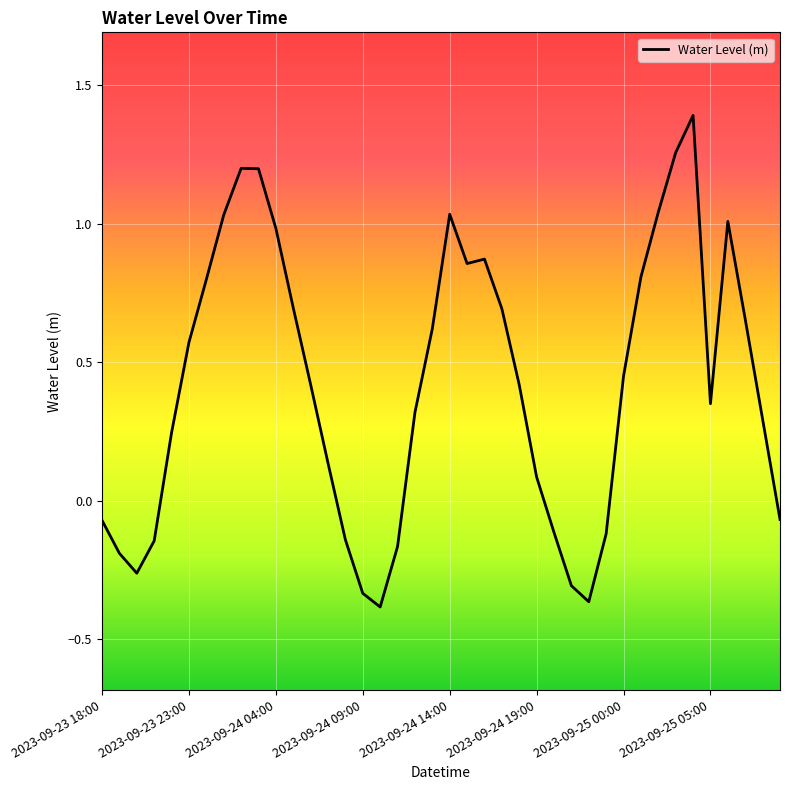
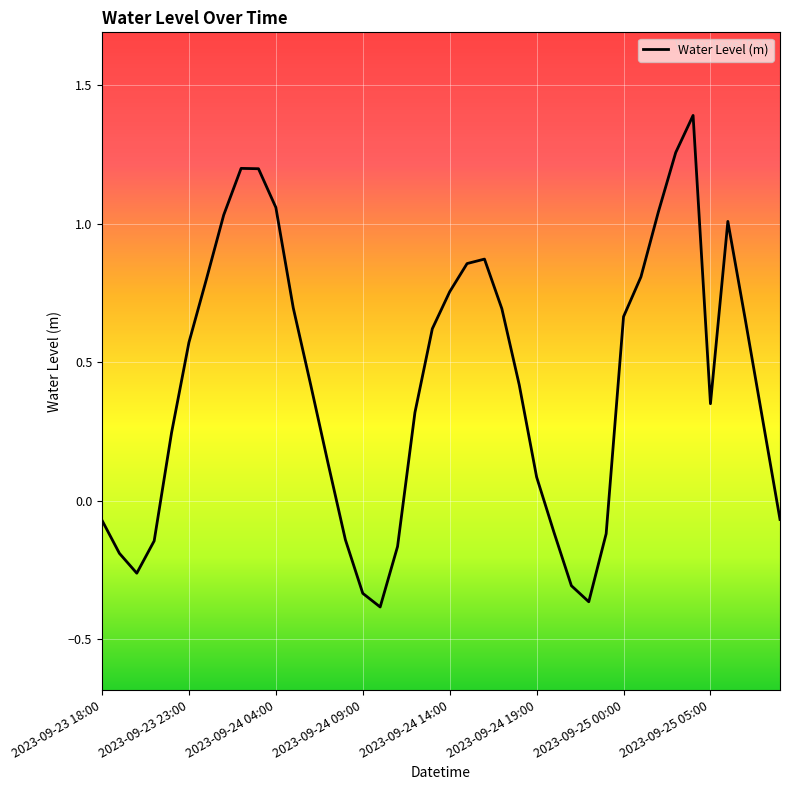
  {
    "2023-09-23 18:00": -0.07,
    "2023-09-23 23:00": 0.57,
-   "2023-09-24 04:00": 0.98,
+   "2023-09-24 04:00": 1.06,
    "2023-09-24 09:00": -0.33,
-   "2023-09-24 14:00": 1.03,
+   "2023-09-24 14:00": 0.75,
    "2023-09-24 19:00": 0.09,
-   "2023-09-25 00:00": 0.45,
+   "2023-09-25 00:00": 0.66,
    "2023-09-25 05:00": 0.35
  }
